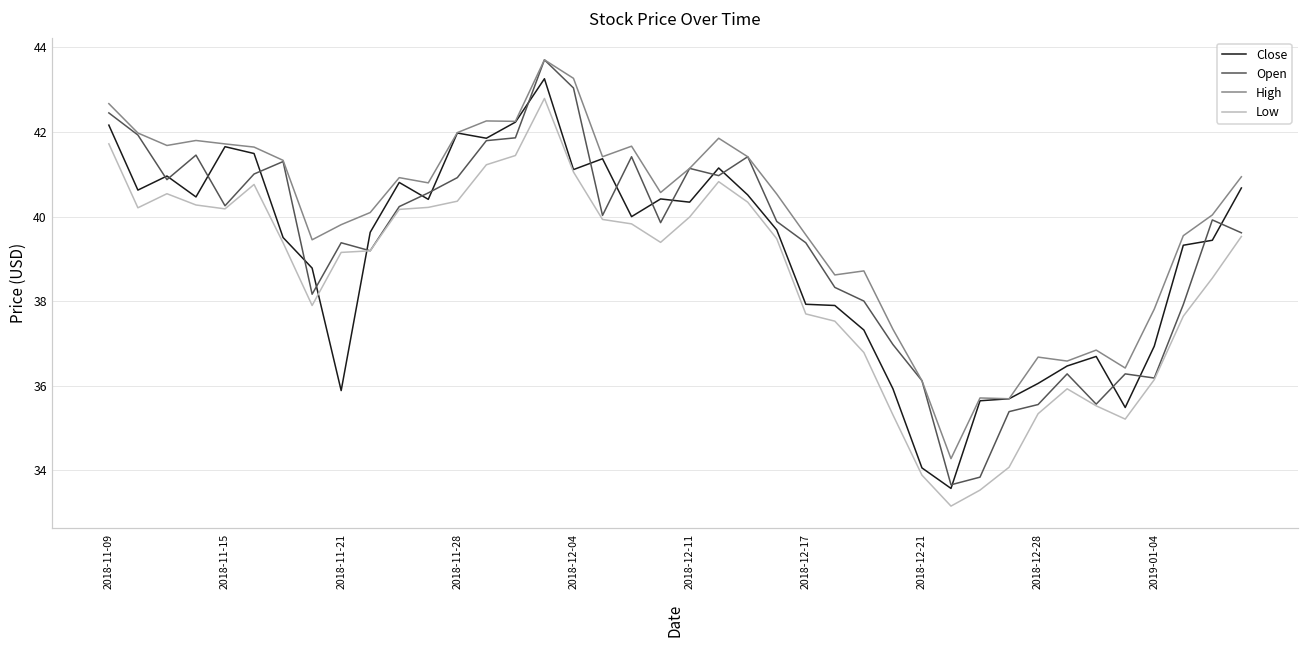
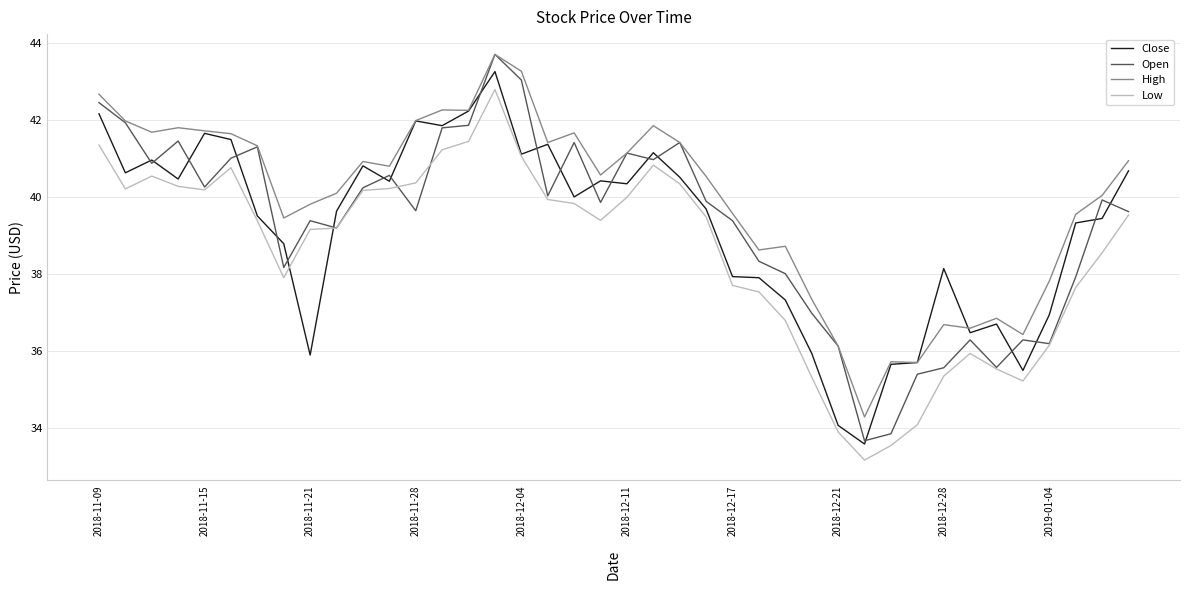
  {
    "Close": {
      "2018-11-09": 42.2,
      "2018-11-21": 35.9,
      "2018-12-11": 40.3,
      "2018-12-17": 37.9,
      "2018-12-21": 34.1,
-     "2018-12-28": 36.1,
+     "2018-12-28": 38.1,
      "2019-01-04": 36.9
    },
    "Open": {
      "2018-11-09": 42.5,
      "2018-11-15": 40.3,
      "2018-11-21": 39.4,
-     "2018-11-28": 40.9,
+     "2018-11-28": 39.6,
      "2018-12-04": 43.0,
      "2018-12-17": 39.4,
      "2018-12-28": 35.6
    },
    "High": {
      "2018-11-09": 42.7,
      "2018-11-21": 39.8,
      "2018-12-04": 43.3,
      "2018-12-17": 39.6,
      "2018-12-28": 36.7,
      "2019-01-04": 37.8
    },
    "Low": {
-     "2018-11-09": 41.7,
+     "2018-11-09": 41.3,
      "2018-11-15": 40.2,
      "2018-11-21": 39.2,
      "2018-11-28": 40.4,
      "2018-12-11": 40.0,
      "2018-12-17": 37.7,
      "2018-12-21": 33.9,
      "2018-12-28": 35.3
    }
  }
